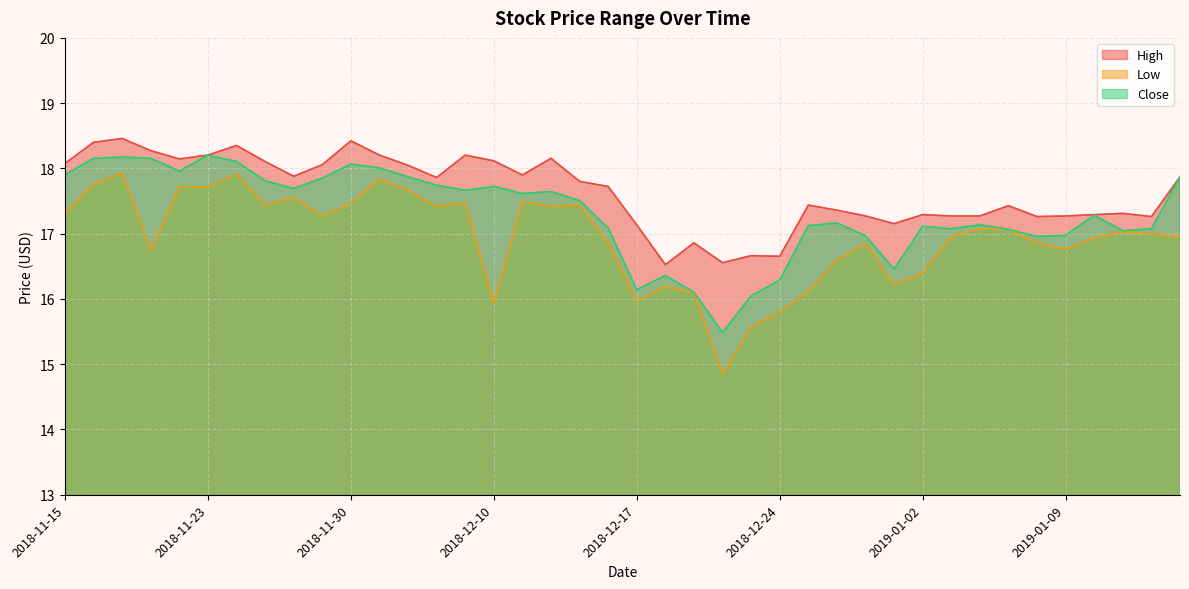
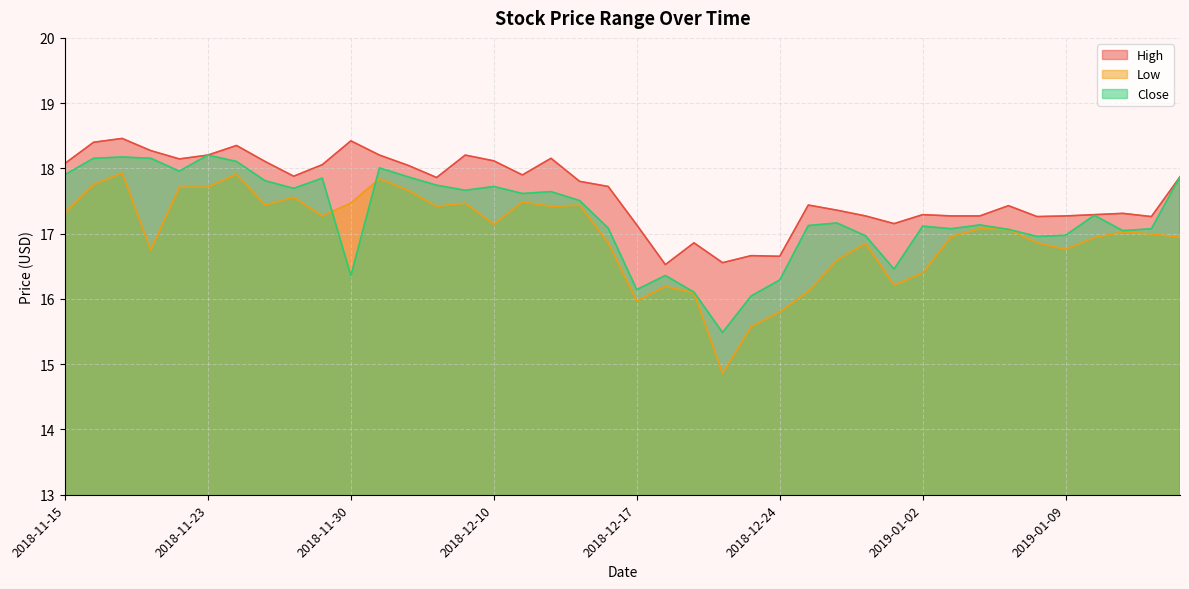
  {
    "High": {
      "2018-11-15": 18.1,
      "2018-11-30": 18.4,
      "2018-12-10": 18.1,
      "2018-12-17": 17.1,
      "2018-12-24": 16.7,
      "2019-01-02": 17.3,
      "2019-01-09": 17.3
    },
    "Low": {
      "2018-11-15": 17.3,
      "2018-11-23": 17.7,
      "2018-11-30": 17.5,
-     "2018-12-10": 15.9,
+     "2018-12-10": 17.1,
      "2018-12-17": 16.0,
      "2018-12-24": 15.8,
      "2019-01-02": 16.4,
      "2019-01-09": 16.8
    },
    "Close": {
      "2018-11-15": 17.9,
-     "2018-11-30": 18.1,
+     "2018-11-30": 16.4,
      "2018-12-10": 17.7,
      "2018-12-17": 16.1,
      "2018-12-24": 16.3,
      "2019-01-02": 17.1,
      "2019-01-09": 17.0
    }
  }
